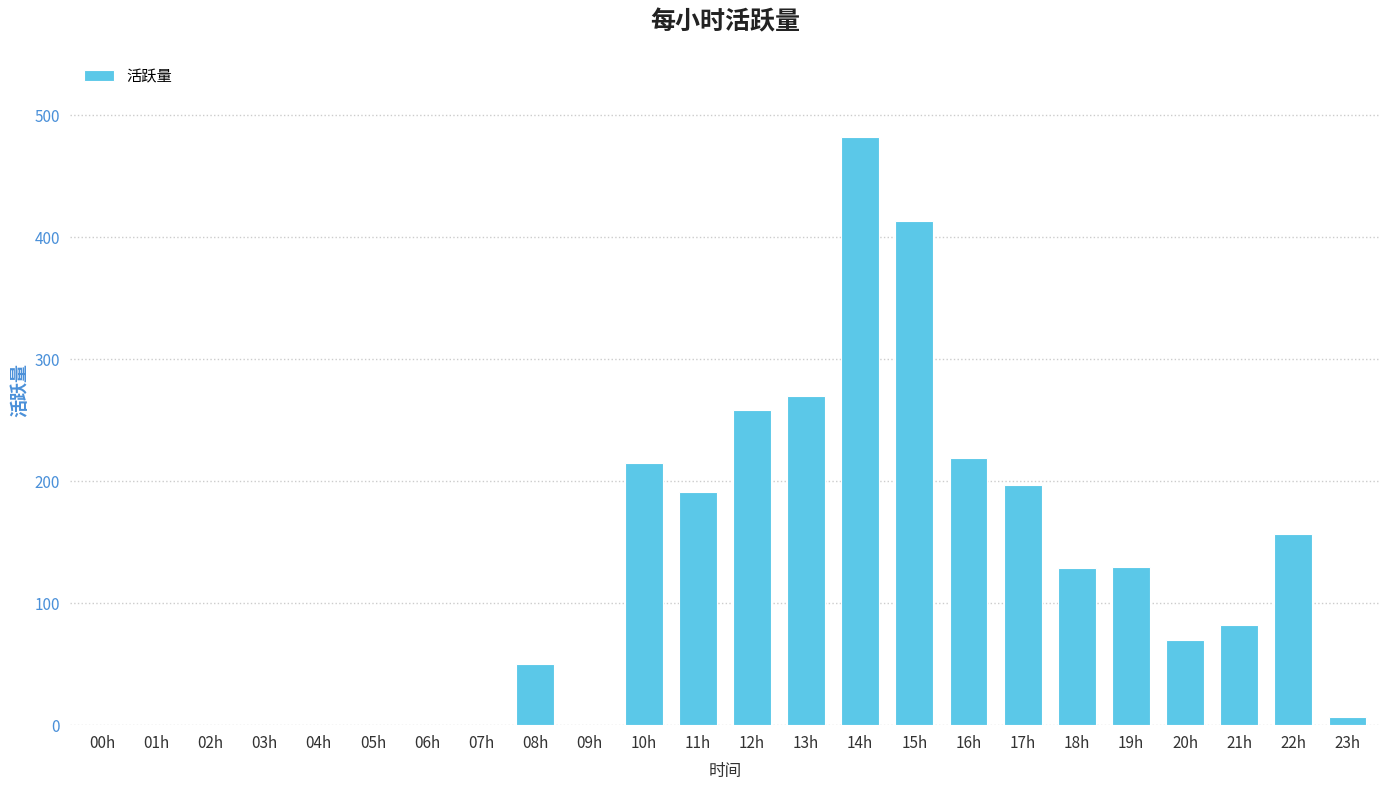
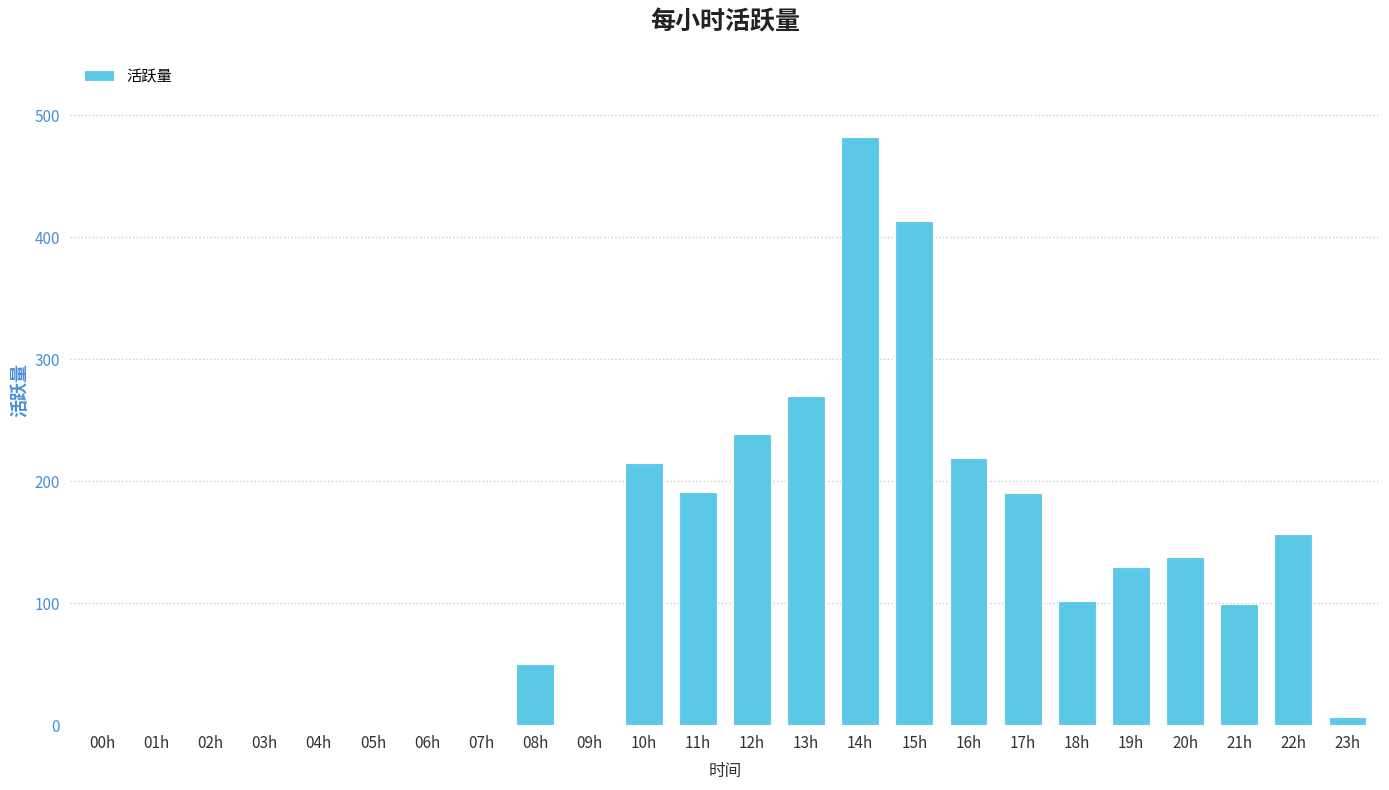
  {
    "00h": 0,
    "01h": 0,
    "02h": 0,
    "03h": 0,
    "04h": 0,
    "05h": 0,
    "06h": 0,
    "07h": 0,
    "08h": 50,
    "09h": 0,
    "10h": 215,
    "11h": 191,
-   "12h": 258,
+   "12h": 239,
    "13h": 270,
    "14h": 482,
    "15h": 413,
    "16h": 219,
-   "17h": 197,
-   "18h": 129,
+   "17h": 190,
+   "18h": 102,
    "19h": 130,
-   "20h": 70,
-   "21h": 82,
+   "20h": 138,
+   "21h": 99,
    "22h": 157,
    "23h": 7
  }
